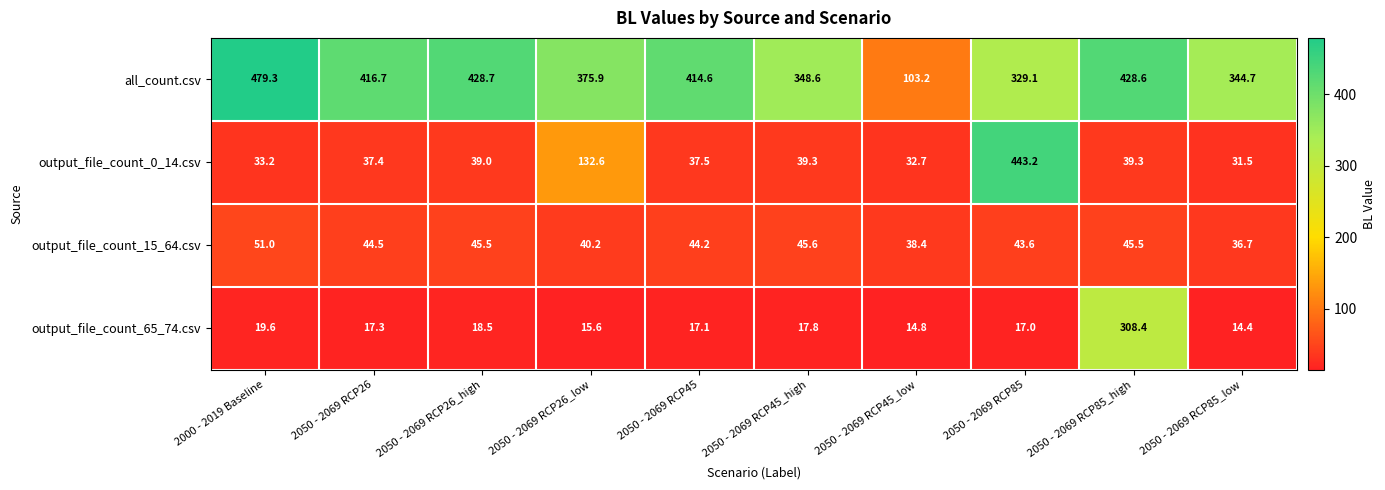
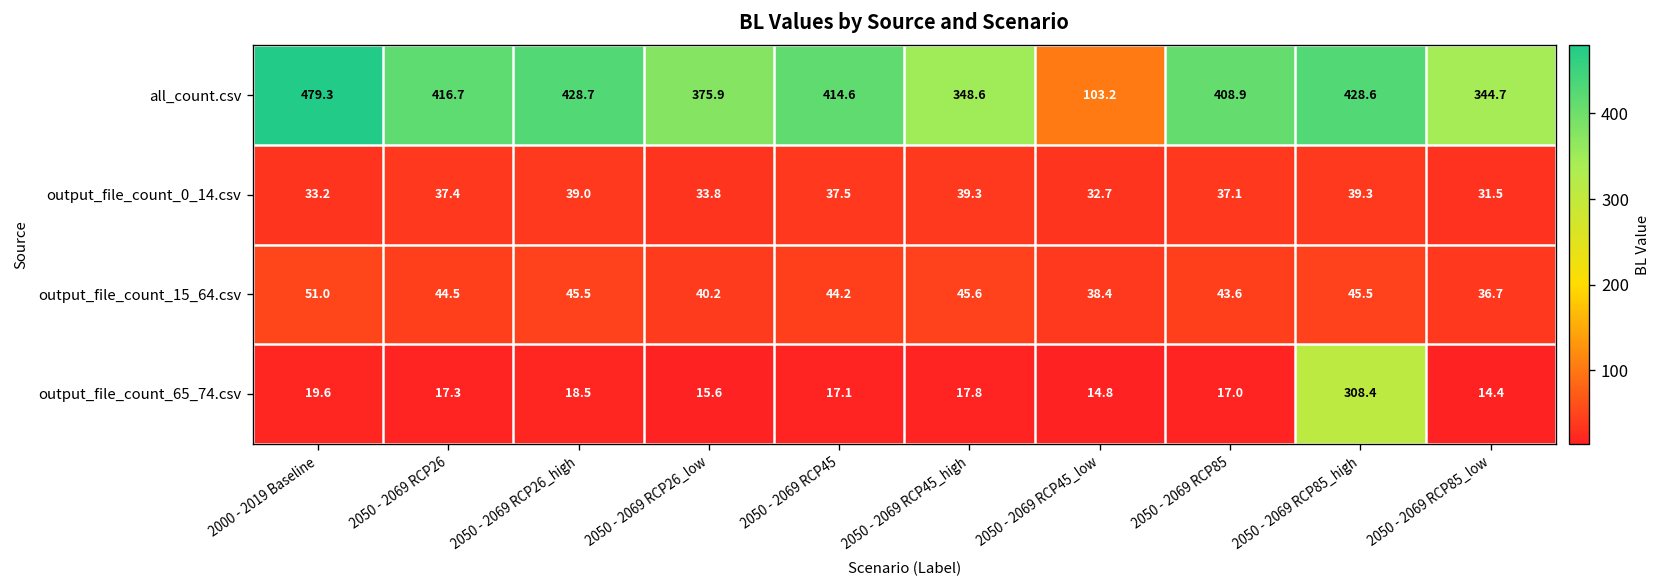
  {
    "all_count.csv": {
      "2000 - 2019 Baseline": 479.3,
      "2050 - 2069 RCP26": 416.7,
      "2050 - 2069 RCP26_high": 428.7,
      "2050 - 2069 RCP26_low": 375.9,
      "2050 - 2069 RCP45": 414.6,
      "2050 - 2069 RCP45_high": 348.6,
      "2050 - 2069 RCP45_low": 103.2,
-     "2050 - 2069 RCP85": 329.1,
+     "2050 - 2069 RCP85": 408.9,
      "2050 - 2069 RCP85_high": 428.6,
      "2050 - 2069 RCP85_low": 344.7
    },
    "output_file_count_0_14.csv": {
      "2000 - 2019 Baseline": 33.2,
      "2050 - 2069 RCP26": 37.4,
      "2050 - 2069 RCP26_high": 39.0,
-     "2050 - 2069 RCP26_low": 132.6,
+     "2050 - 2069 RCP26_low": 33.8,
      "2050 - 2069 RCP45": 37.5,
      "2050 - 2069 RCP45_high": 39.3,
      "2050 - 2069 RCP45_low": 32.7,
-     "2050 - 2069 RCP85": 443.2,
+     "2050 - 2069 RCP85": 37.1,
      "2050 - 2069 RCP85_high": 39.3,
      "2050 - 2069 RCP85_low": 31.5
    },
    "output_file_count_15_64.csv": {
      "2000 - 2019 Baseline": 51.0,
      "2050 - 2069 RCP26": 44.5,
      "2050 - 2069 RCP26_high": 45.5,
      "2050 - 2069 RCP26_low": 40.2,
      "2050 - 2069 RCP45": 44.2,
      "2050 - 2069 RCP45_high": 45.6,
      "2050 - 2069 RCP45_low": 38.4,
      "2050 - 2069 RCP85": 43.6,
      "2050 - 2069 RCP85_high": 45.5,
      "2050 - 2069 RCP85_low": 36.7
    },
    "output_file_count_65_74.csv": {
      "2000 - 2019 Baseline": 19.6,
      "2050 - 2069 RCP26": 17.3,
      "2050 - 2069 RCP26_high": 18.5,
      "2050 - 2069 RCP26_low": 15.6,
      "2050 - 2069 RCP45": 17.1,
      "2050 - 2069 RCP45_high": 17.8,
      "2050 - 2069 RCP45_low": 14.8,
      "2050 - 2069 RCP85": 17.0,
      "2050 - 2069 RCP85_high": 308.4,
      "2050 - 2069 RCP85_low": 14.4
    }
  }
